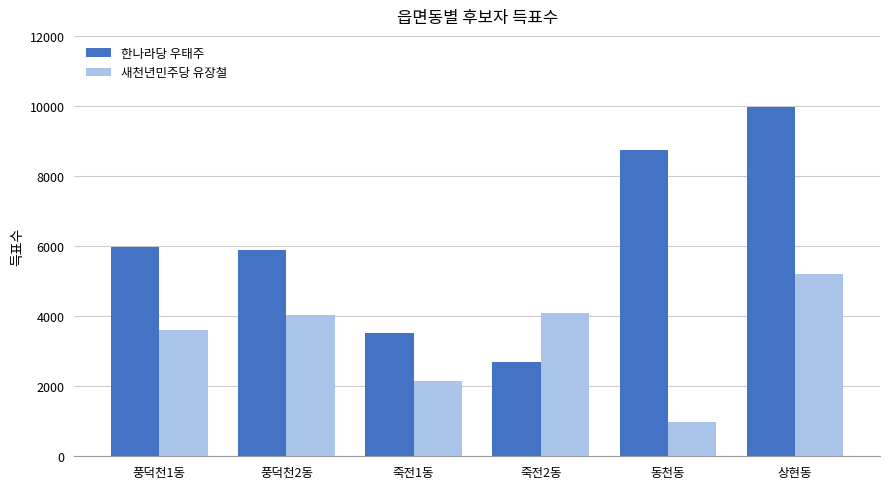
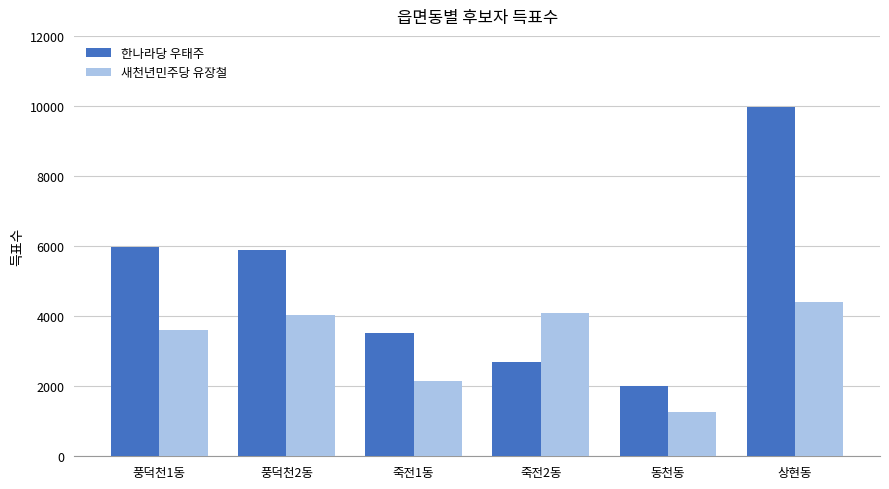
  {
    "한나라당 우태주": {
      "풍덕천1동": 6000,
      "풍덕천2동": 5900,
      "죽전1동": 3500,
      "죽전2동": 2700,
-     "동천동": 8700,
+     "동천동": 2000,
      "상현동": 10000
    },
    "새천년민주당 유장철": {
      "풍덕천1동": 3600,
      "풍덕천2동": 4000,
      "죽전1동": 2100,
      "죽전2동": 4100,
-     "동천동": 1000,
-     "상현동": 5200
+     "동천동": 1300,
+     "상현동": 4400
    }
  }
